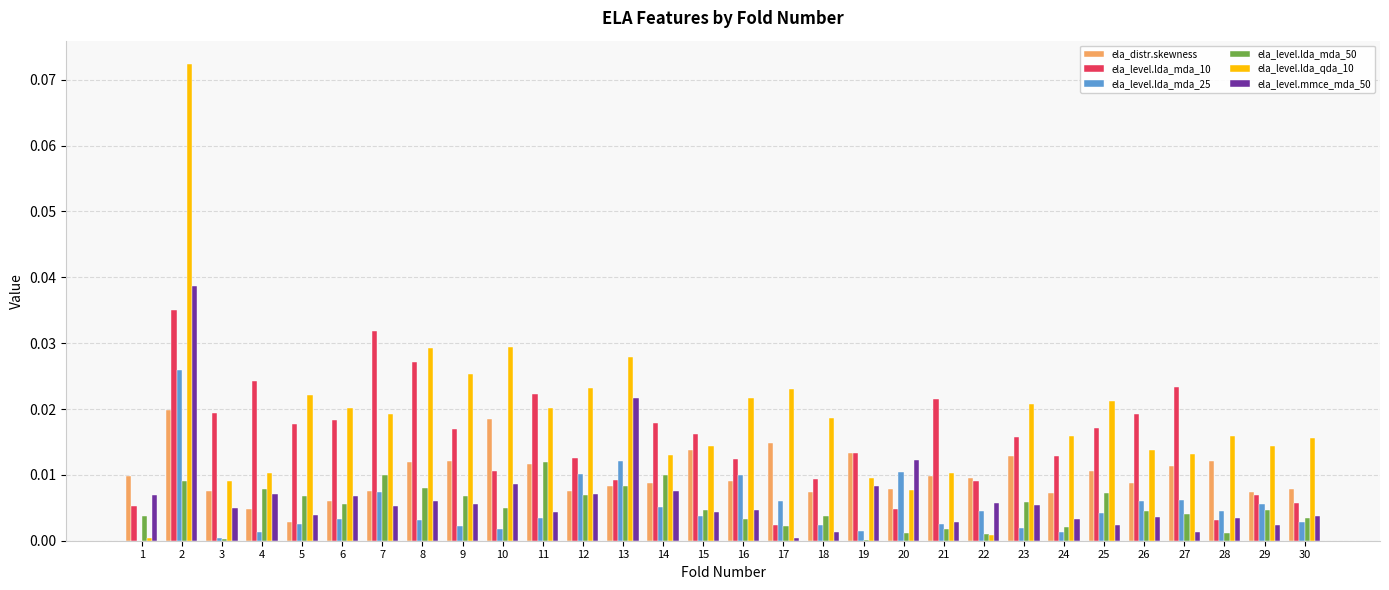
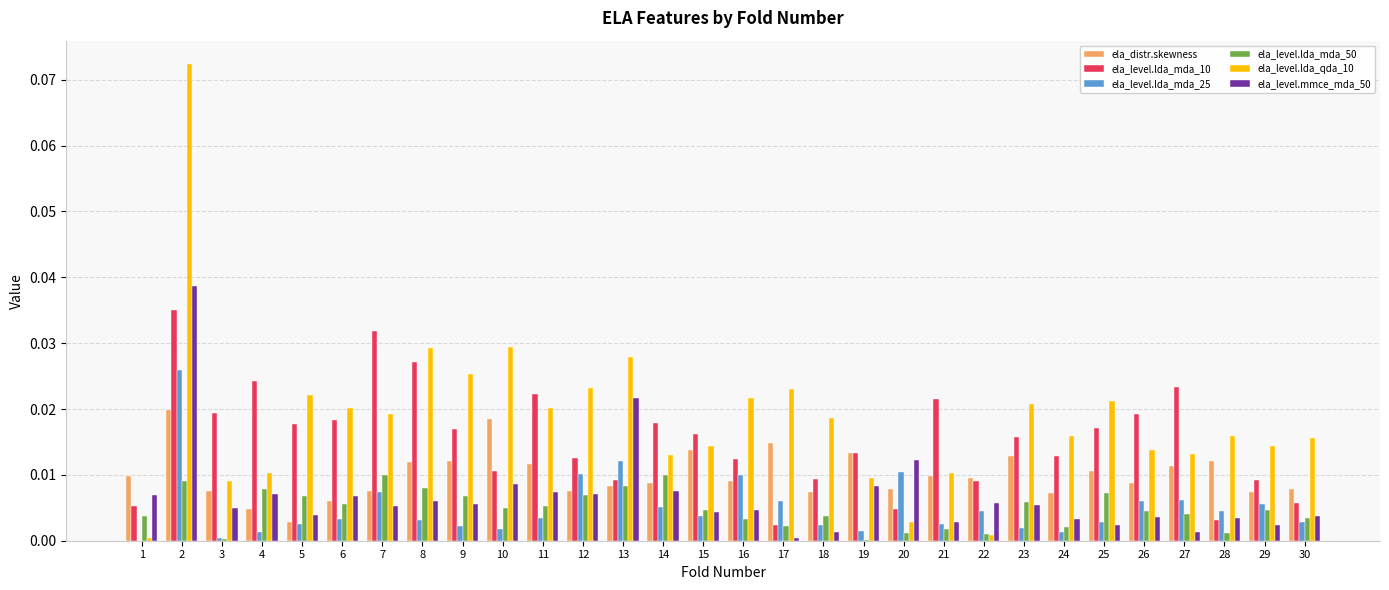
  {
    "ela_distr.skewness": {
      "1": 0.010,
      "2": 0.020,
      "3": 0.008,
      "4": 0.005,
      "5": 0.003,
      "6": 0.006,
      "7": 0.008,
      "8": 0.012,
      "9": 0.012,
      "10": 0.018,
      "11": 0.012,
      "12": 0.008,
      "13": 0.008,
      "14": 0.009,
      "15": 0.014,
      "16": 0.009,
      "17": 0.015,
      "18": 0.007,
      "19": 0.013,
      "20": 0.008,
      "21": 0.010,
      "22": 0.009,
      "23": 0.013,
      "24": 0.007,
      "25": 0.011,
      "26": 0.009,
      "27": 0.011,
      "28": 0.012,
      "29": 0.007,
      "30": 0.008
    },
    "ela_level.lda_mda_10": {
      "1": 0.005,
      "2": 0.035,
      "3": 0.019,
      "4": 0.024,
      "5": 0.018,
      "6": 0.018,
      "7": 0.032,
      "8": 0.027,
      "9": 0.017,
      "10": 0.011,
      "11": 0.022,
      "12": 0.013,
      "13": 0.009,
      "14": 0.018,
      "15": 0.016,
      "16": 0.012,
      "17": 0.002,
      "18": 0.009,
      "19": 0.013,
      "20": 0.005,
      "21": 0.021,
      "22": 0.009,
      "23": 0.016,
      "24": 0.013,
      "25": 0.017,
      "26": 0.019,
      "27": 0.023,
      "28": 0.003,
-     "29": 0.007,
+     "29": 0.009,
      "30": 0.006
    },
    "ela_level.lda_mda_25": {
      "1": 0.000,
      "2": 0.026,
      "3": 0.000,
      "4": 0.001,
      "5": 0.002,
      "6": 0.003,
      "7": 0.007,
      "8": 0.003,
      "9": 0.002,
      "10": 0.002,
      "11": 0.004,
      "12": 0.010,
      "13": 0.012,
      "14": 0.005,
      "15": 0.004,
      "16": 0.010,
      "17": 0.006,
      "18": 0.002,
      "19": 0.001,
      "20": 0.010,
      "21": 0.003,
      "22": 0.005,
      "23": 0.002,
      "24": 0.001,
-     "25": 0.004,
+     "25": 0.003,
      "26": 0.006,
      "27": 0.006,
      "28": 0.005,
      "29": 0.006,
      "30": 0.003
    },
    "ela_level.lda_mda_50": {
      "1": 0.004,
      "2": 0.009,
      "4": 0.008,
      "5": 0.007,
      "6": 0.006,
      "7": 0.010,
      "8": 0.008,
      "9": 0.007,
      "10": 0.005,
-     "11": 0.012,
+     "11": 0.005,
      "12": 0.007,
      "13": 0.008,
      "14": 0.010,
      "15": 0.005,
      "16": 0.003,
      "17": 0.002,
      "18": 0.004,
      "20": 0.001,
      "21": 0.002,
      "22": 0.001,
      "23": 0.006,
      "24": 0.002,
      "25": 0.007,
      "26": 0.005,
      "27": 0.004,
      "28": 0.001,
      "29": 0.005,
      "30": 0.003
    },
    "ela_level.lda_qda_10": {
      "1": 0.000,
      "2": 0.072,
      "3": 0.009,
      "4": 0.010,
      "5": 0.022,
      "6": 0.020,
      "7": 0.019,
      "8": 0.029,
      "9": 0.025,
      "10": 0.029,
      "11": 0.020,
      "12": 0.023,
      "13": 0.028,
      "14": 0.013,
      "15": 0.014,
      "16": 0.022,
      "17": 0.023,
      "18": 0.019,
      "19": 0.010,
-     "20": 0.008,
+     "20": 0.003,
      "21": 0.010,
      "22": 0.001,
      "23": 0.021,
      "24": 0.016,
      "25": 0.021,
      "26": 0.014,
      "27": 0.013,
      "28": 0.016,
      "29": 0.014,
      "30": 0.016
    },
    "ela_level.mmce_mda_50": {
      "1": 0.007,
      "2": 0.039,
      "3": 0.005,
      "4": 0.007,
      "5": 0.004,
      "6": 0.007,
      "7": 0.005,
      "8": 0.006,
      "9": 0.006,
      "10": 0.009,
-     "11": 0.004,
+     "11": 0.007,
      "12": 0.007,
      "13": 0.022,
      "14": 0.008,
      "15": 0.004,
      "16": 0.005,
      "17": 0.000,
      "18": 0.001,
      "19": 0.008,
      "20": 0.012,
      "21": 0.003,
      "22": 0.006,
      "23": 0.005,
      "24": 0.003,
      "25": 0.002,
      "26": 0.004,
      "27": 0.001,
      "28": 0.003,
      "29": 0.002,
      "30": 0.004
    }
  }
